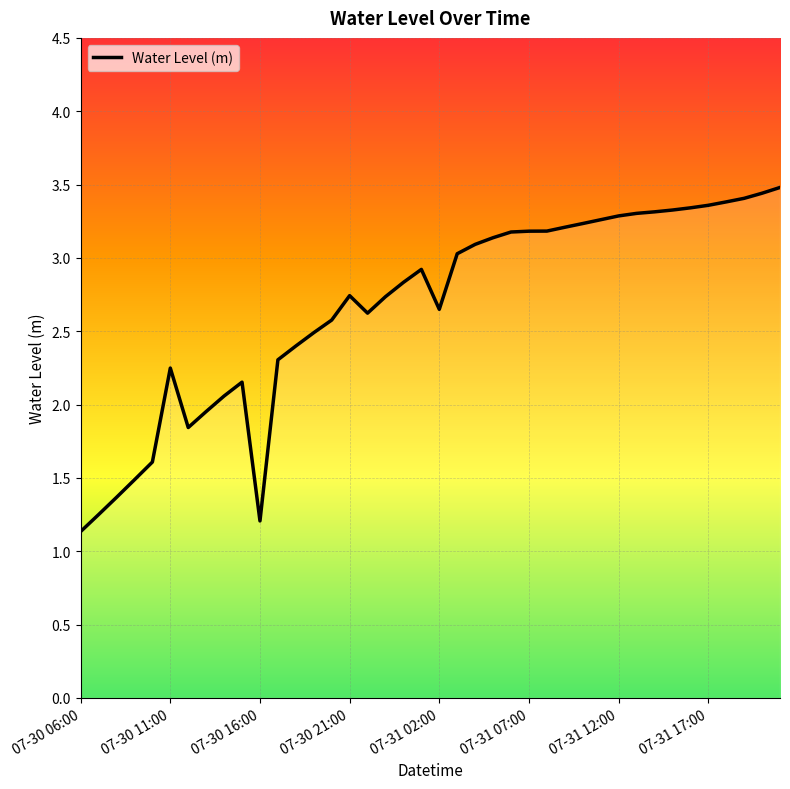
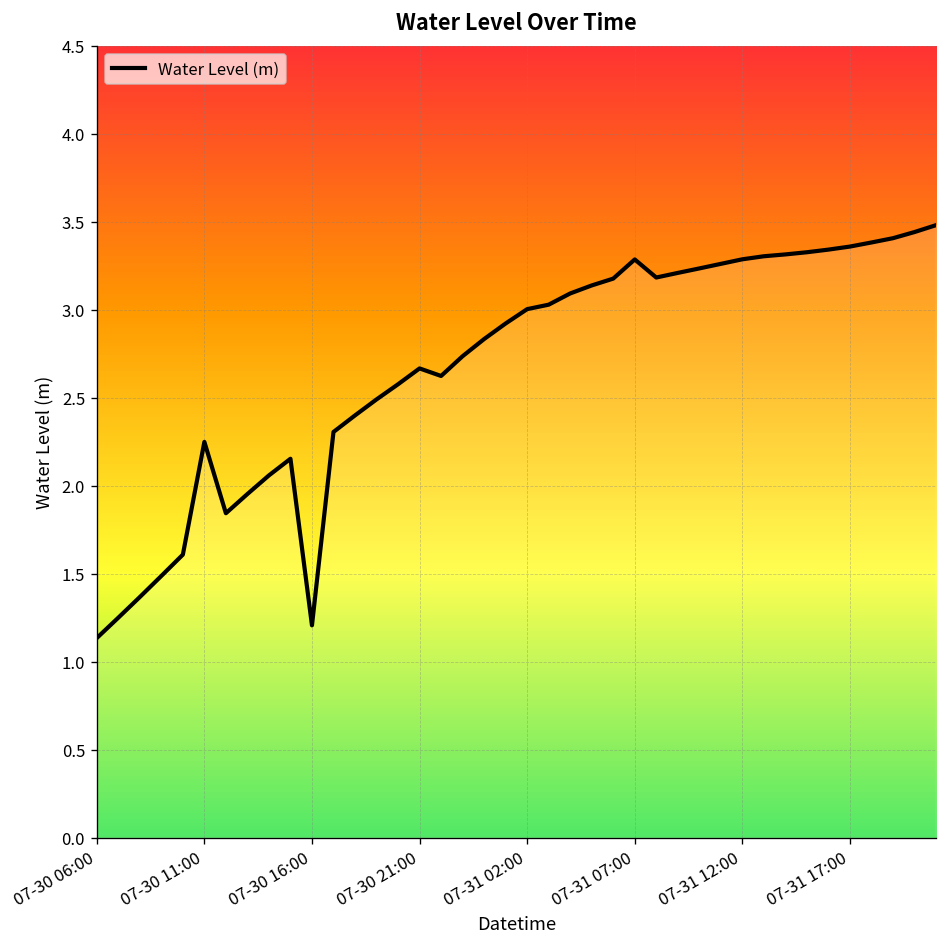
  {
    "07-30 06:00": 1.13,
    "07-30 11:00": 2.25,
    "07-30 16:00": 1.21,
-   "07-30 21:00": 2.74,
-   "07-31 02:00": 2.65,
-   "07-31 07:00": 3.18,
+   "07-30 21:00": 2.67,
+   "07-31 02:00": 3.00,
+   "07-31 07:00": 3.29,
    "07-31 12:00": 3.29,
    "07-31 17:00": 3.36
  }
